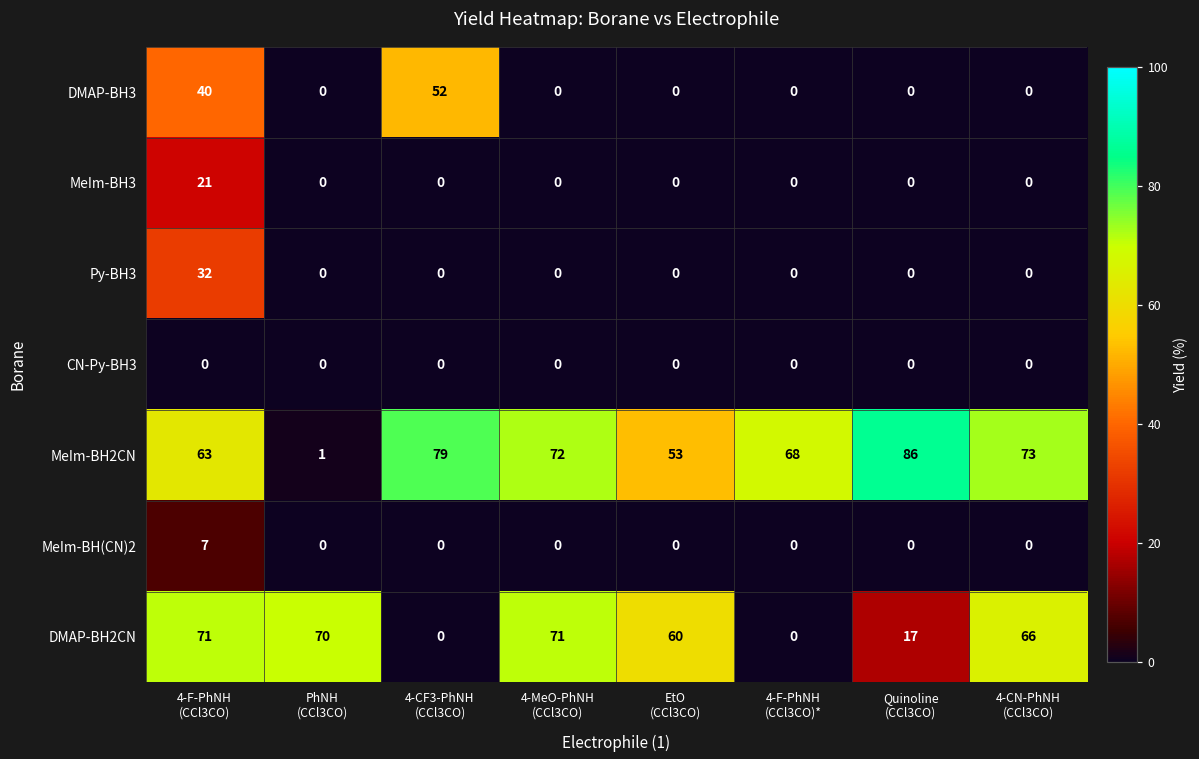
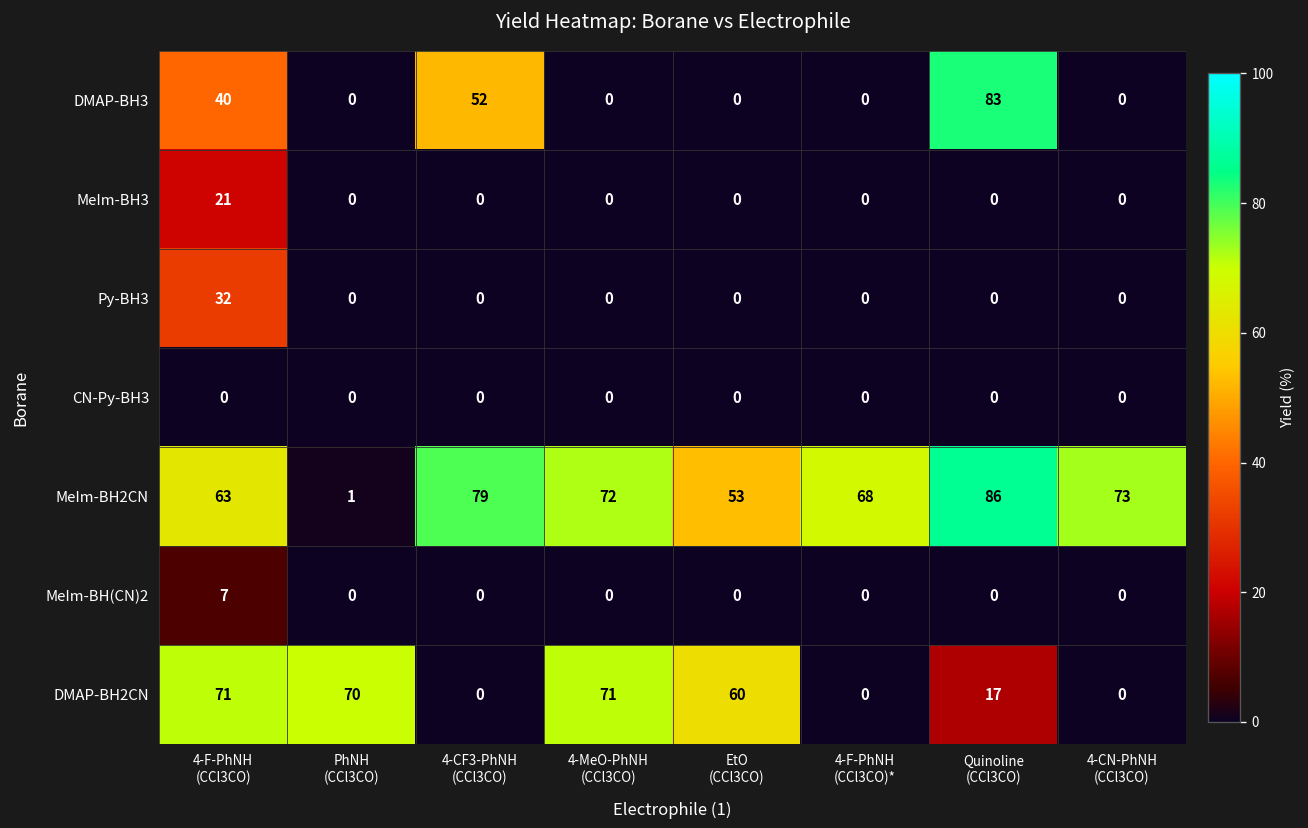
  {
    "DMAP-BH3": {
      "4-F-PhNH (CCl3CO)": 40,
      "PhNH (CCl3CO)": 0,
      "4-CF3-PhNH (CCl3CO)": 52,
      "4-MeO-PhNH (CCl3CO)": 0,
      "EtO (CCl3CO)": 0,
      "4-F-PhNH (CCl3CO)*": 0,
-     "Quinoline (CCl3CO)": 0,
+     "Quinoline (CCl3CO)": 83,
      "4-CN-PhNH (CCl3CO)": 0
    },
    "MeIm-BH3": {
      "4-F-PhNH (CCl3CO)": 21,
      "PhNH (CCl3CO)": 0,
      "4-CF3-PhNH (CCl3CO)": 0,
      "4-MeO-PhNH (CCl3CO)": 0,
      "EtO (CCl3CO)": 0,
      "4-F-PhNH (CCl3CO)*": 0,
      "Quinoline (CCl3CO)": 0,
      "4-CN-PhNH (CCl3CO)": 0
    },
    "Py-BH3": {
      "4-F-PhNH (CCl3CO)": 32,
      "PhNH (CCl3CO)": 0,
      "4-CF3-PhNH (CCl3CO)": 0,
      "4-MeO-PhNH (CCl3CO)": 0,
      "EtO (CCl3CO)": 0,
      "4-F-PhNH (CCl3CO)*": 0,
      "Quinoline (CCl3CO)": 0,
      "4-CN-PhNH (CCl3CO)": 0
    },
    "CN-Py-BH3": {
      "4-F-PhNH (CCl3CO)": 0,
      "PhNH (CCl3CO)": 0,
      "4-CF3-PhNH (CCl3CO)": 0,
      "4-MeO-PhNH (CCl3CO)": 0,
      "EtO (CCl3CO)": 0,
      "4-F-PhNH (CCl3CO)*": 0,
      "Quinoline (CCl3CO)": 0,
      "4-CN-PhNH (CCl3CO)": 0
    },
    "MeIm-BH2CN": {
      "4-F-PhNH (CCl3CO)": 63,
      "PhNH (CCl3CO)": 1,
      "4-CF3-PhNH (CCl3CO)": 79,
      "4-MeO-PhNH (CCl3CO)": 72,
      "EtO (CCl3CO)": 53,
      "4-F-PhNH (CCl3CO)*": 68,
      "Quinoline (CCl3CO)": 86,
      "4-CN-PhNH (CCl3CO)": 73
    },
    "MeIm-BH(CN)2": {
      "4-F-PhNH (CCl3CO)": 7,
      "PhNH (CCl3CO)": 0,
      "4-CF3-PhNH (CCl3CO)": 0,
      "4-MeO-PhNH (CCl3CO)": 0,
      "EtO (CCl3CO)": 0,
      "4-F-PhNH (CCl3CO)*": 0,
      "Quinoline (CCl3CO)": 0,
      "4-CN-PhNH (CCl3CO)": 0
    },
    "DMAP-BH2CN": {
      "4-F-PhNH (CCl3CO)": 71,
      "PhNH (CCl3CO)": 70,
      "4-CF3-PhNH (CCl3CO)": 0,
      "4-MeO-PhNH (CCl3CO)": 71,
      "EtO (CCl3CO)": 60,
      "4-F-PhNH (CCl3CO)*": 0,
      "Quinoline (CCl3CO)": 17,
-     "4-CN-PhNH (CCl3CO)": 66
+     "4-CN-PhNH (CCl3CO)": 0
    }
  }
